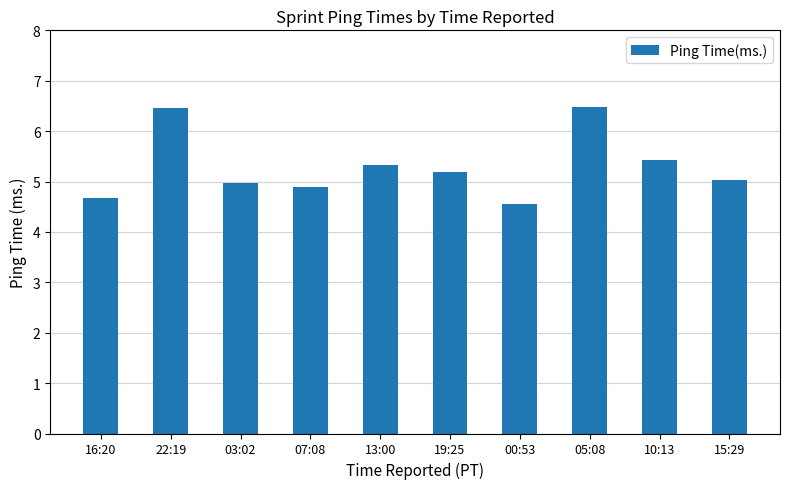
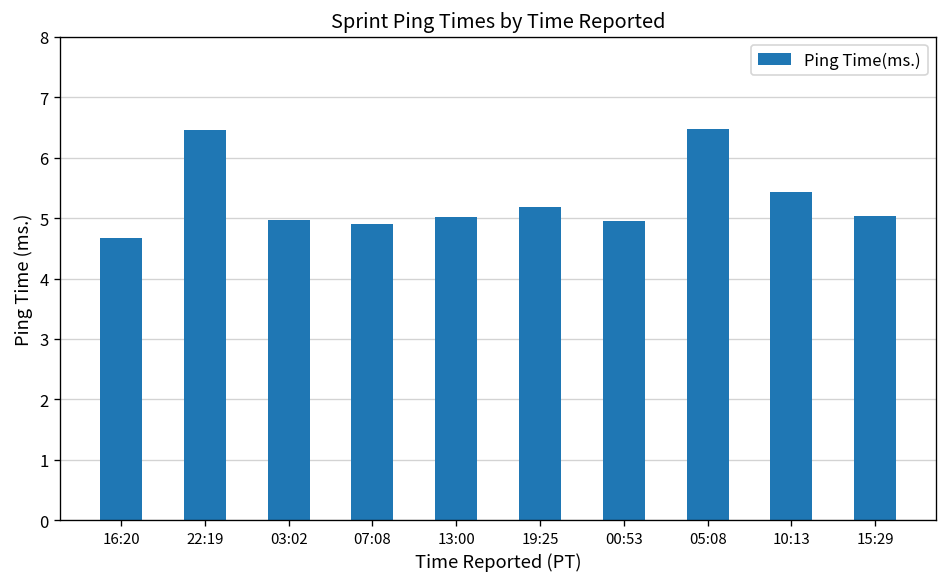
  {
    "16:20": 4.7,
    "22:19": 6.5,
    "03:02": 5.0,
    "07:08": 4.9,
-   "13:00": 5.3,
+   "13:00": 5.0,
    "19:25": 5.2,
-   "00:53": 4.6,
+   "00:53": 5.0,
    "05:08": 6.5,
    "10:13": 5.4,
    "15:29": 5.0
  }
